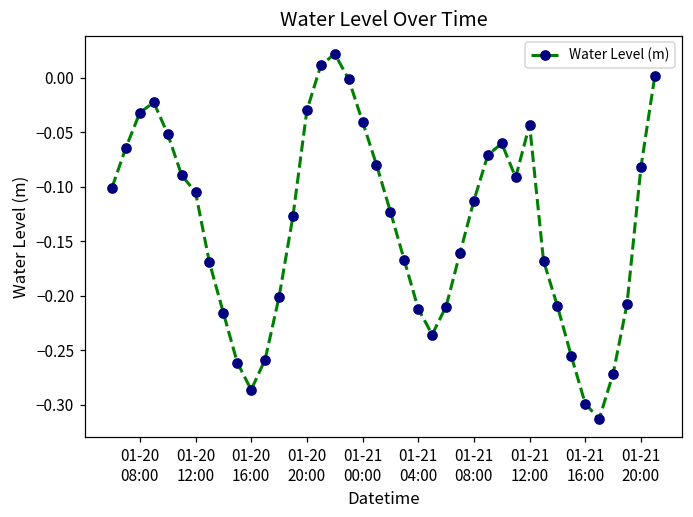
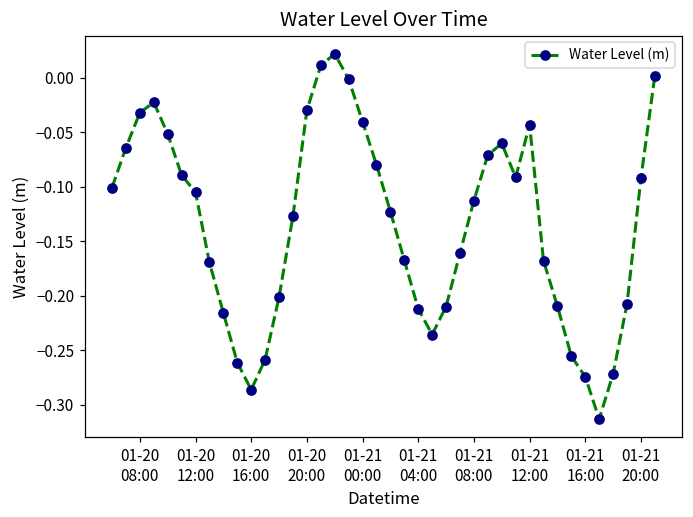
  {
    "01-20 08:00": -0.03,
    "01-20 12:00": -0.10,
    "01-20 16:00": -0.29,
    "01-20 20:00": -0.03,
    "01-21 00:00": -0.04,
    "01-21 04:00": -0.21,
    "01-21 08:00": -0.11,
    "01-21 12:00": -0.04,
-   "01-21 16:00": -0.30,
-   "01-21 20:00": -0.08
+   "01-21 16:00": -0.27,
+   "01-21 20:00": -0.09
  }
